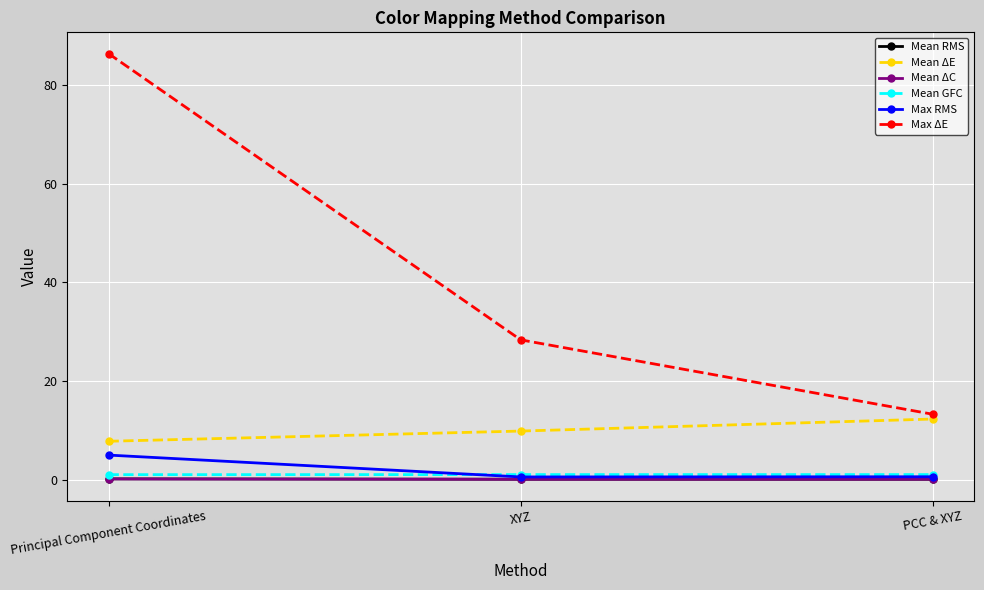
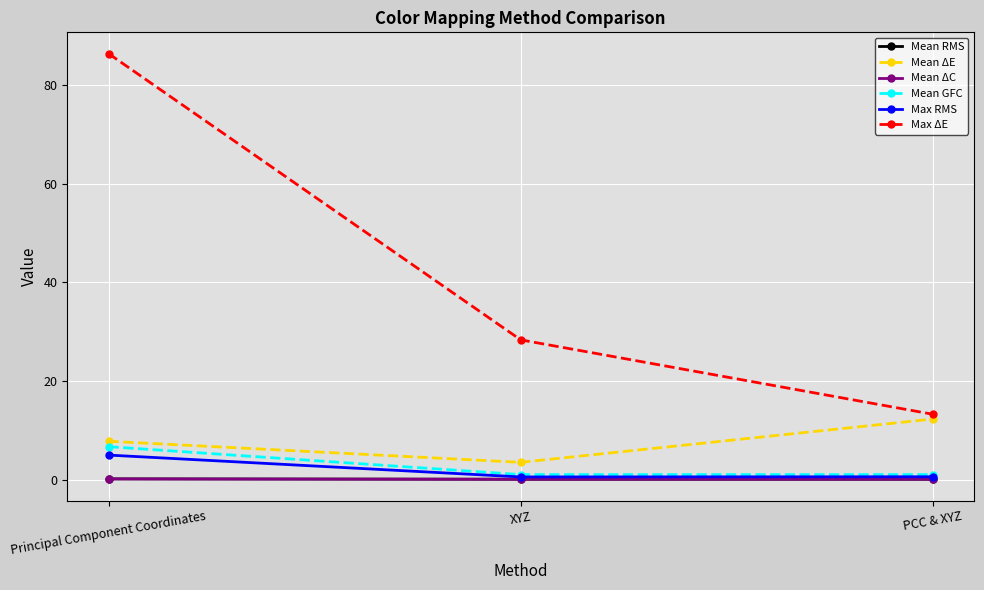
  {
    "Mean ΔC": {
      "Principal Component Coordinates": 0
    },
    "Mean ΔE": {
      "Principal Component Coordinates": 8,
-     "XYZ": 10,
+     "XYZ": 3,
      "PCC & XYZ": 12
    },
    "Mean GFC": {
-     "Principal Component Coordinates": 1
+     "Principal Component Coordinates": 7
    },
    "Max RMS": {
      "Principal Component Coordinates": 5
    },
    "Max ΔE": {
      "Principal Component Coordinates": 86,
      "XYZ": 28,
      "PCC & XYZ": 13
    }
  }
